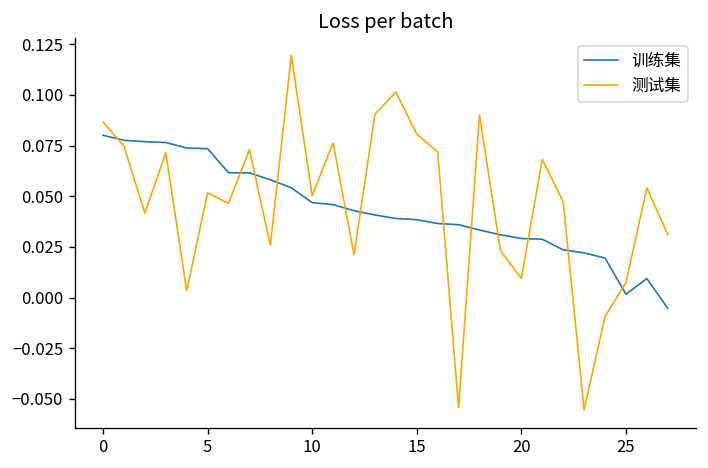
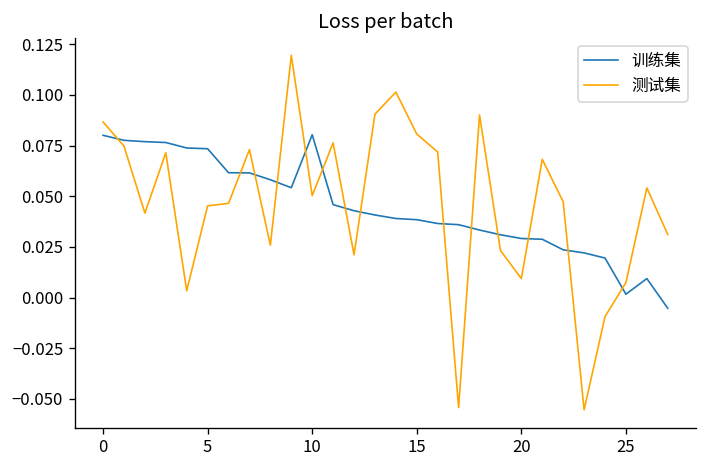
  {
    "训练集": {
      "0": 0.080,
      "5": 0.073,
-     "10": 0.047,
+     "10": 0.080,
      "15": 0.038,
      "20": 0.029,
      "25": 0.002
    },
    "测试集": {
      "0": 0.087,
-     "5": 0.052,
+     "5": 0.045,
      "10": 0.050,
      "15": 0.081,
      "20": 0.009,
      "25": 0.007
    }
  }
